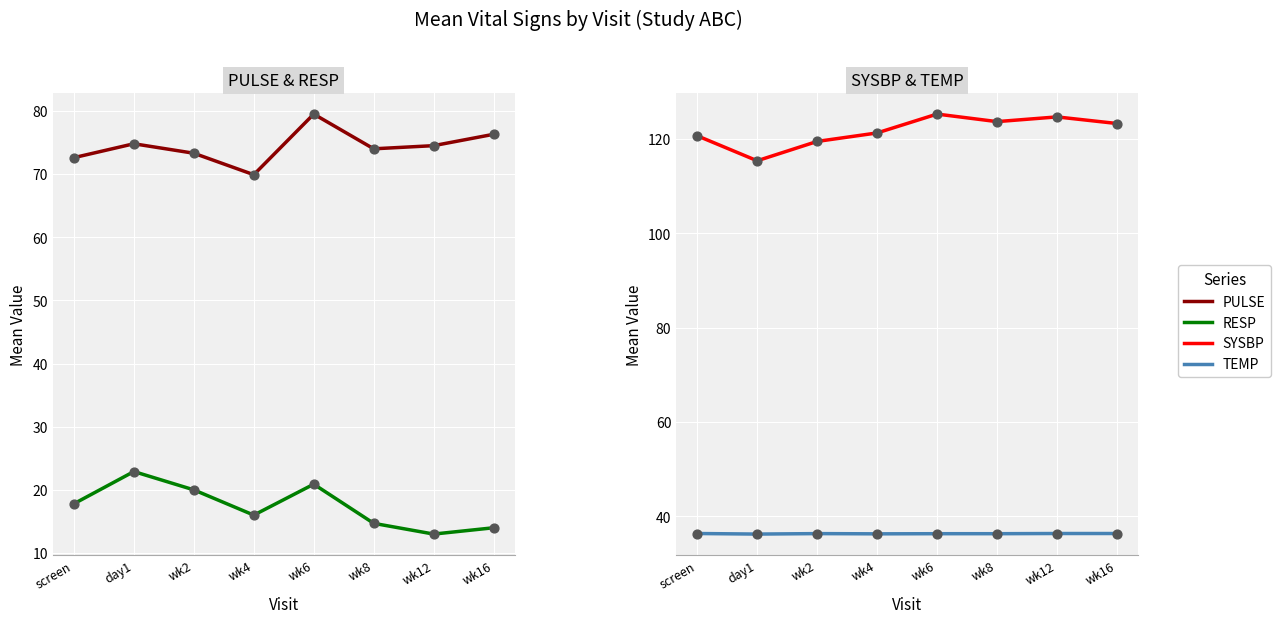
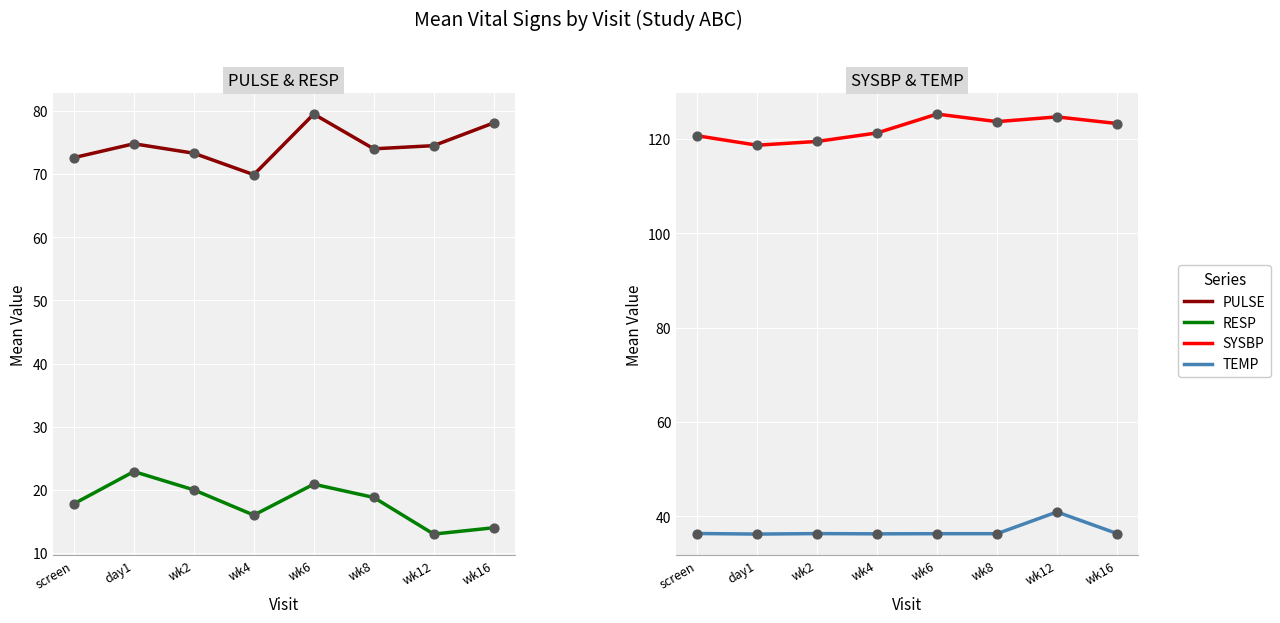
  {
    "PULSE & RESP": {
      "PULSE": {
        "screen": 73,
        "day1": 75,
        "wk2": 73,
        "wk4": 70,
        "wk6": 80,
        "wk8": 74,
        "wk12": 75,
-       "wk16": 76
+       "wk16": 78
      },
      "RESP": {
        "screen": 18,
        "day1": 23,
        "wk2": 20,
        "wk4": 16,
        "wk6": 21,
-       "wk8": 15,
+       "wk8": 19,
        "wk12": 13,
        "wk16": 14
      }
    },
    "SYSBP & TEMP": {
      "SYSBP": {
        "screen": 121,
-       "day1": 115,
+       "day1": 119,
        "wk2": 120,
        "wk4": 121,
        "wk6": 125,
        "wk8": 124,
        "wk12": 125,
        "wk16": 123
      },
      "TEMP": {
        "screen": 36,
        "day1": 36,
        "wk2": 36,
        "wk4": 36,
        "wk6": 36,
        "wk8": 36,
-       "wk12": 36,
+       "wk12": 41,
        "wk16": 36
      }
    }
  }
